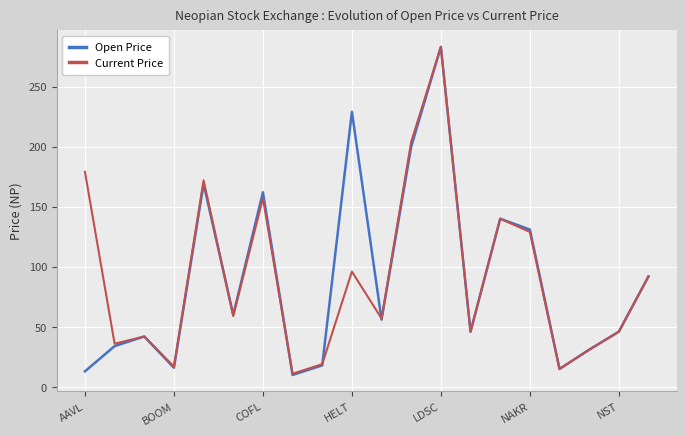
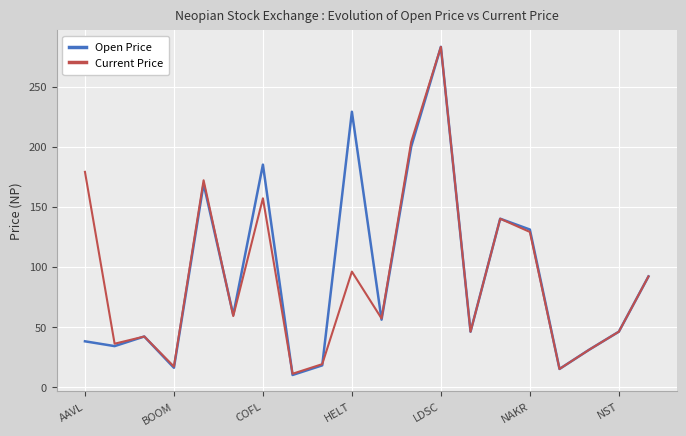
  {
    "Open Price": {
-     "AAVL": 13,
-     "COFL": 162,
+     "AAVL": 38,
+     "COFL": 185,
      "HELT": 229
    },
    "Current Price": {
      "AAVL": 179,
      "COFL": 157,
      "HELT": 96
    }
  }
